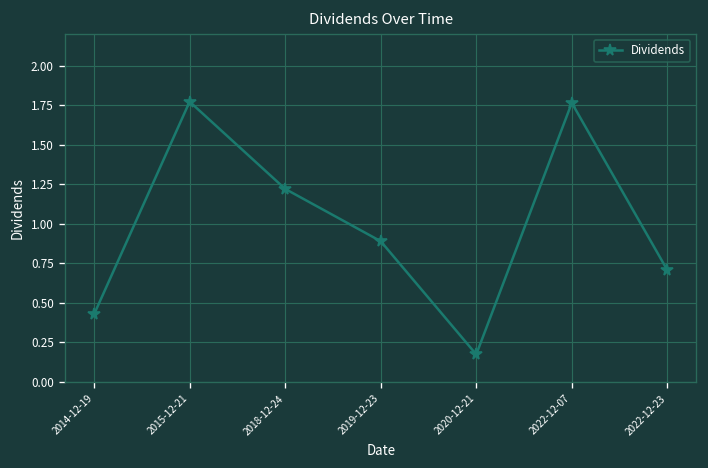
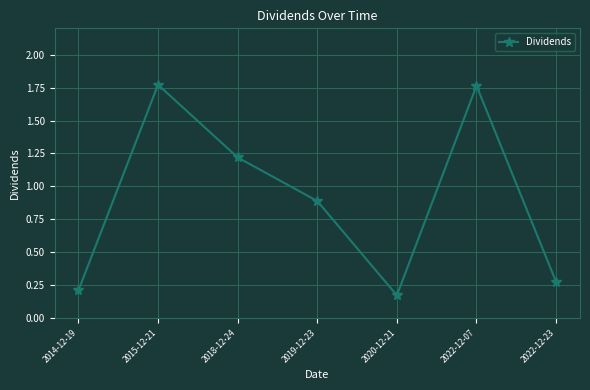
  {
-   "2014-12-19": 0.43,
+   "2014-12-19": 0.21,
    "2015-12-21": 1.77,
    "2018-12-24": 1.22,
    "2019-12-23": 0.89,
    "2020-12-21": 0.17,
    "2022-12-07": 1.76,
-   "2022-12-23": 0.71
+   "2022-12-23": 0.28
  }
